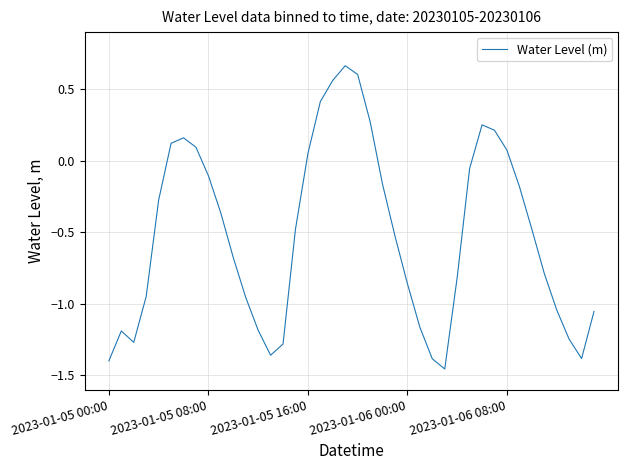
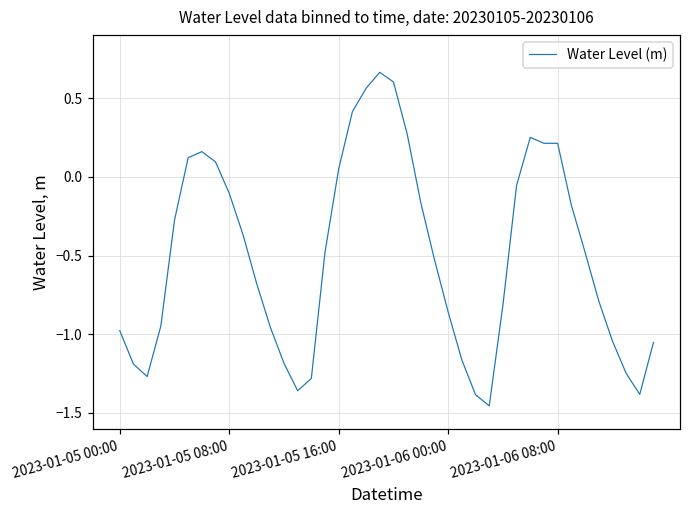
  {
-   "2023-01-05 00:00": -1.40,
+   "2023-01-05 00:00": -0.98,
    "2023-01-05 08:00": -0.10,
    "2023-01-05 16:00": 0.05,
    "2023-01-06 00:00": -0.86,
-   "2023-01-06 08:00": 0.07
+   "2023-01-06 08:00": 0.21
  }
